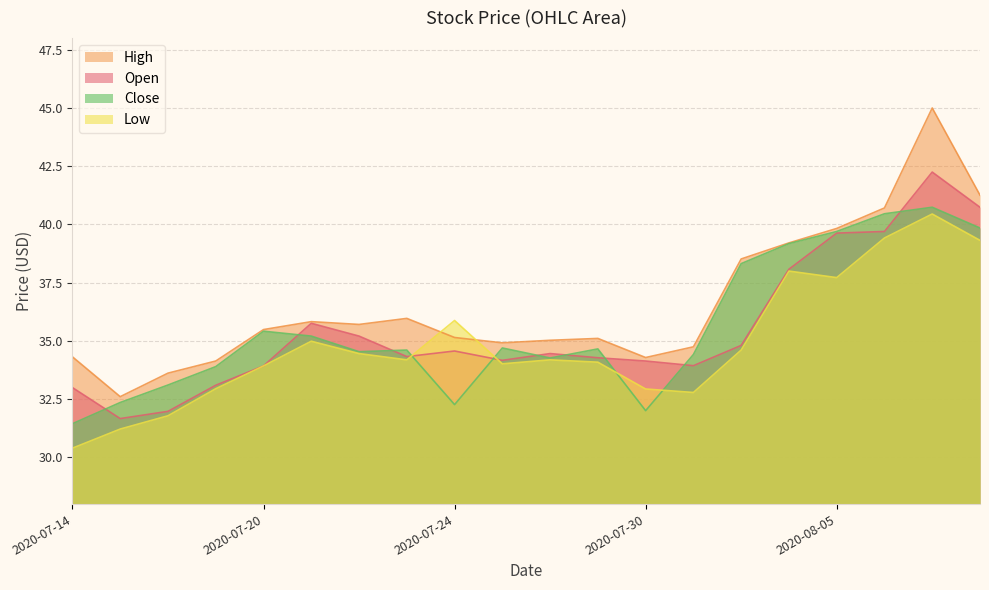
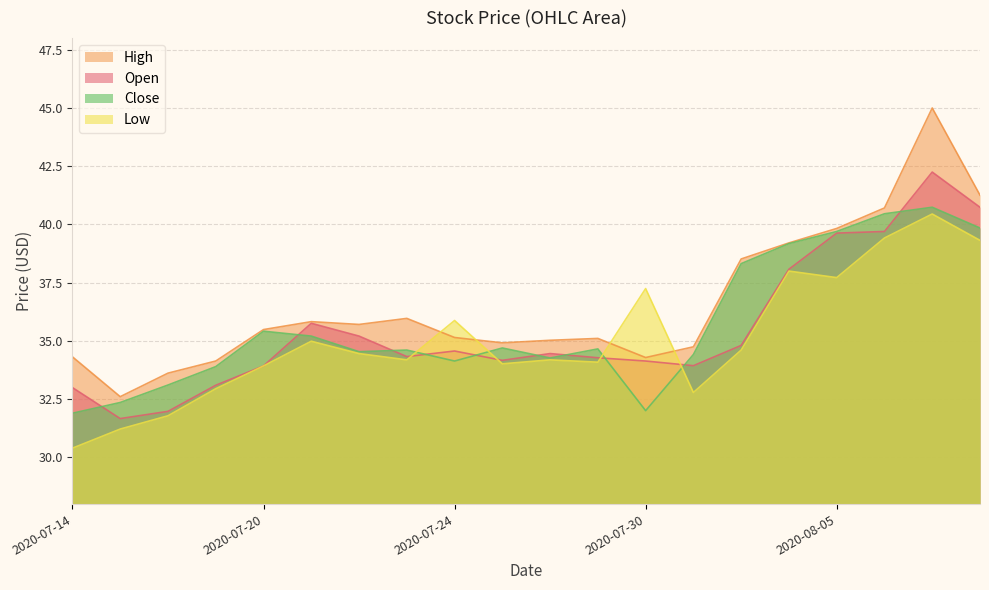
  {
    "Close": {
-     "2020-07-14": 31.5,
-     "2020-07-24": 32.3,
+     "2020-07-14": 31.9,
+     "2020-07-24": 34.1,
      "2020-07-30": 32.0
    },
    "Low": {
      "2020-07-14": 30.4,
      "2020-07-24": 35.9,
-     "2020-07-30": 32.9,
+     "2020-07-30": 37.3,
      "2020-08-05": 37.7
    }
  }
